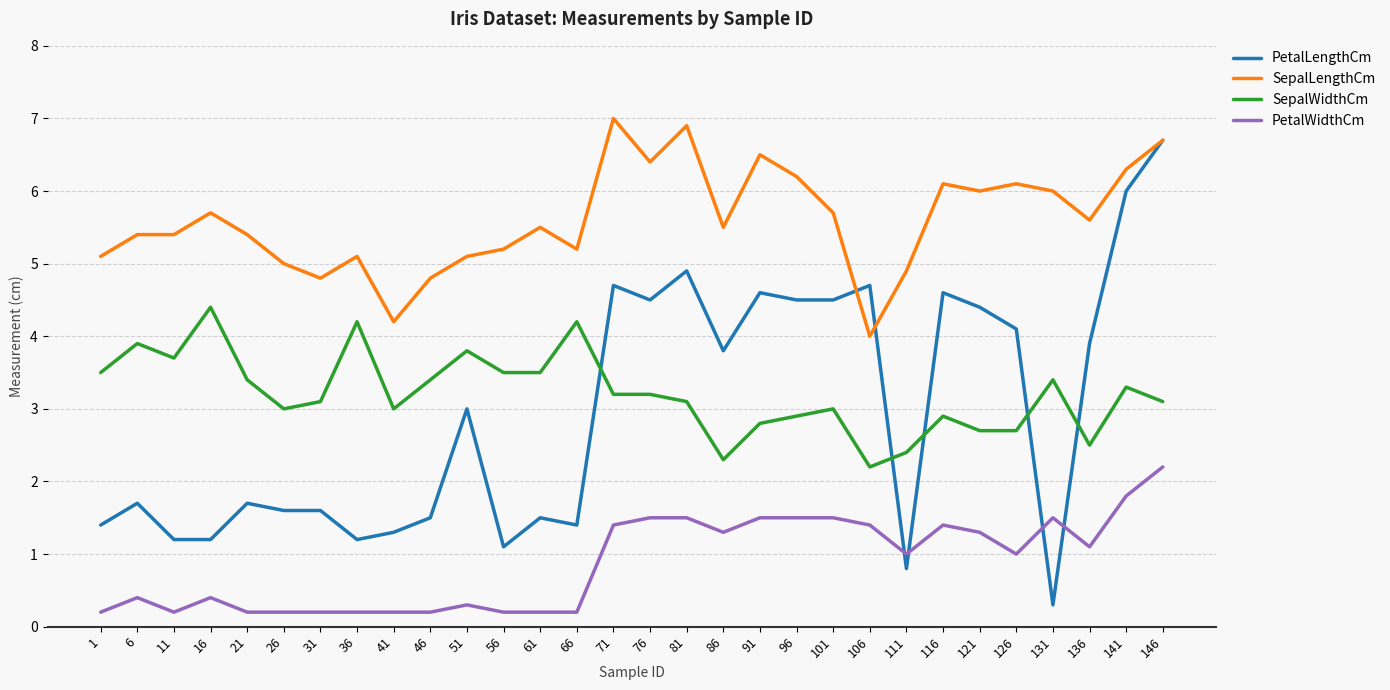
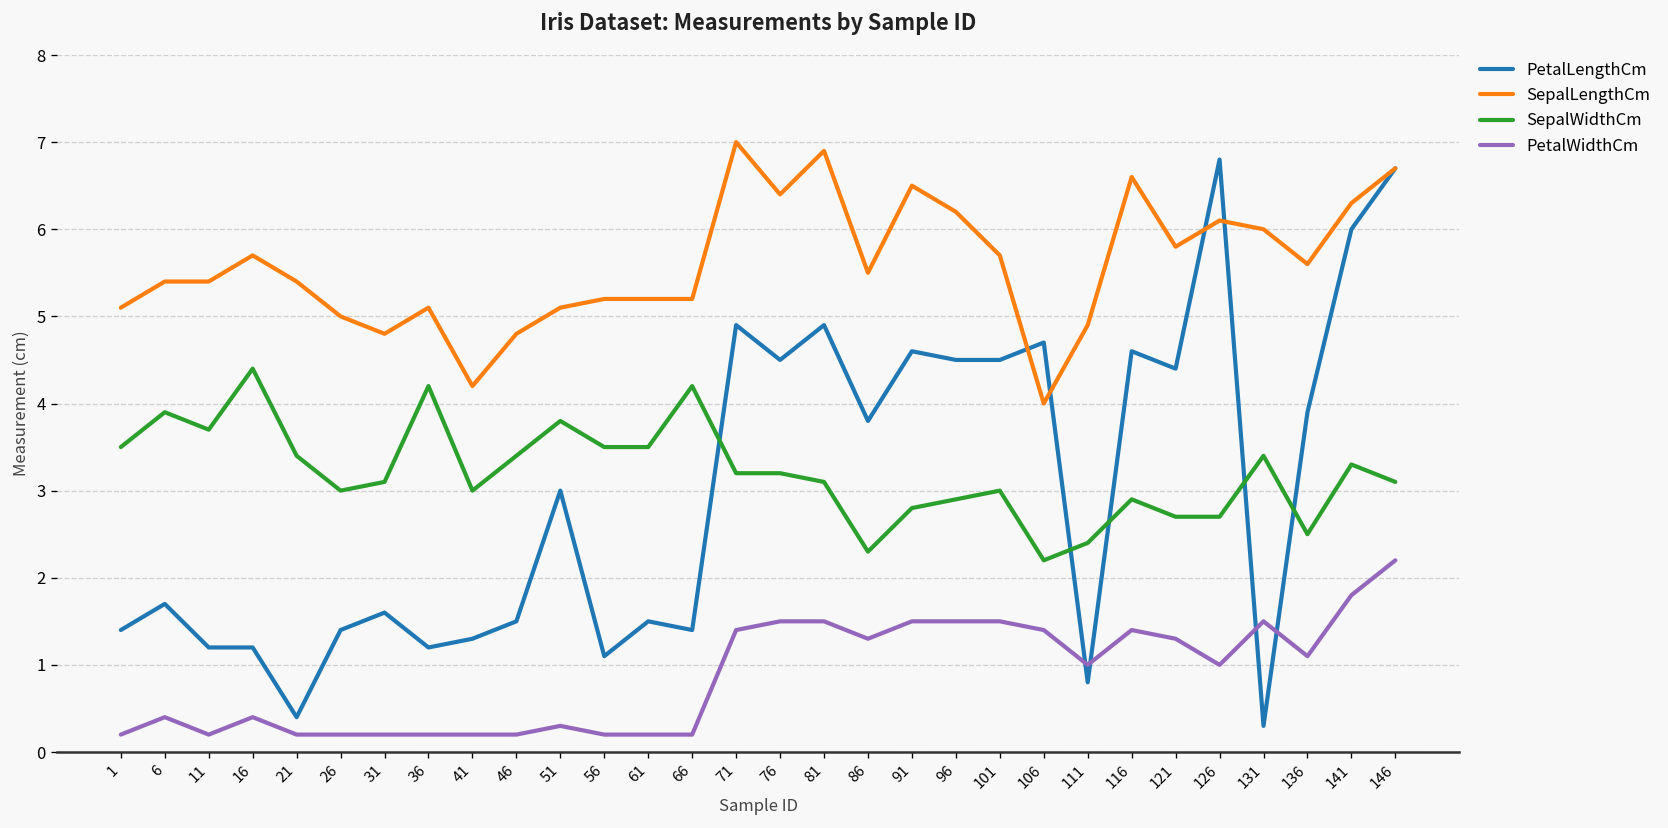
  {
    "PetalLengthCm": {
      "1": 1.4,
      "6": 1.7,
      "11": 1.2,
      "16": 1.2,
-     "21": 1.7,
-     "26": 1.6,
+     "21": 0.4,
+     "26": 1.4,
      "31": 1.6,
      "36": 1.2,
      "41": 1.3,
      "46": 1.5,
      "51": 3.0,
      "56": 1.1,
      "61": 1.5,
      "66": 1.4,
-     "71": 4.7,
+     "71": 4.9,
      "76": 4.5,
      "81": 4.9,
      "86": 3.8,
      "91": 4.6,
      "96": 4.5,
      "101": 4.5,
      "106": 4.7,
      "111": 0.8,
      "116": 4.6,
      "121": 4.4,
-     "126": 4.1,
+     "126": 6.8,
      "131": 0.3,
      "136": 3.9,
      "141": 6.0
    },
    "SepalLengthCm": {
      "1": 5.1,
      "6": 5.4,
      "11": 5.4,
      "16": 5.7,
      "21": 5.4,
      "26": 5.0,
      "31": 4.8,
      "36": 5.1,
      "41": 4.2,
      "46": 4.8,
      "51": 5.1,
      "56": 5.2,
-     "61": 5.5,
+     "61": 5.2,
      "66": 5.2,
      "71": 7.0,
      "76": 6.4,
      "81": 6.9,
      "86": 5.5,
      "91": 6.5,
      "96": 6.2,
      "101": 5.7,
      "106": 4.0,
      "111": 4.9,
-     "116": 6.1,
-     "121": 6.0,
+     "116": 6.6,
+     "121": 5.8,
      "126": 6.1,
      "131": 6.0,
      "136": 5.6,
      "141": 6.3
    },
    "SepalWidthCm": {
      "1": 3.5,
      "6": 3.9,
      "11": 3.7,
      "16": 4.4,
      "21": 3.4,
      "26": 3.0,
      "31": 3.1,
      "36": 4.2,
      "41": 3.0,
      "46": 3.4,
      "51": 3.8,
      "56": 3.5,
      "61": 3.5,
      "66": 4.2,
      "71": 3.2,
      "76": 3.2,
      "81": 3.1,
      "86": 2.3,
      "91": 2.8,
      "96": 2.9,
      "101": 3.0,
      "106": 2.2,
      "111": 2.4,
      "116": 2.9,
      "121": 2.7,
      "126": 2.7,
      "131": 3.4,
      "136": 2.5,
      "141": 3.3,
      "146": 3.1
    },
    "PetalWidthCm": {
      "1": 0.2,
      "6": 0.4,
      "11": 0.2,
      "16": 0.4,
      "21": 0.2,
      "26": 0.2,
      "31": 0.2,
      "36": 0.2,
      "41": 0.2,
      "46": 0.2,
      "51": 0.3,
      "56": 0.2,
      "61": 0.2,
      "66": 0.2,
      "71": 1.4,
      "76": 1.5,
      "81": 1.5,
      "86": 1.3,
      "91": 1.5,
      "96": 1.5,
      "101": 1.5,
      "106": 1.4,
      "111": 1.0,
      "116": 1.4,
      "121": 1.3,
      "126": 1.0,
      "131": 1.5,
      "136": 1.1,
      "141": 1.8,
      "146": 2.2
    }
  }
